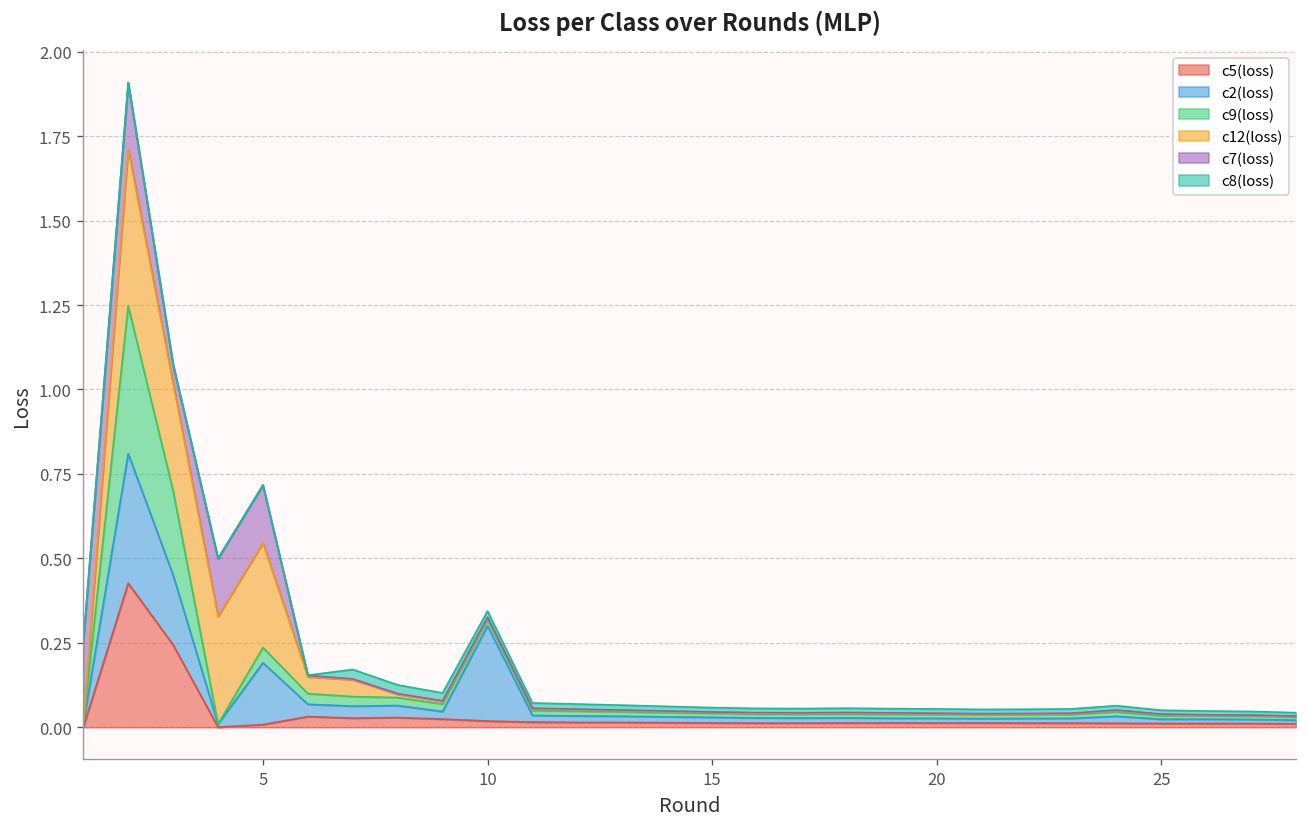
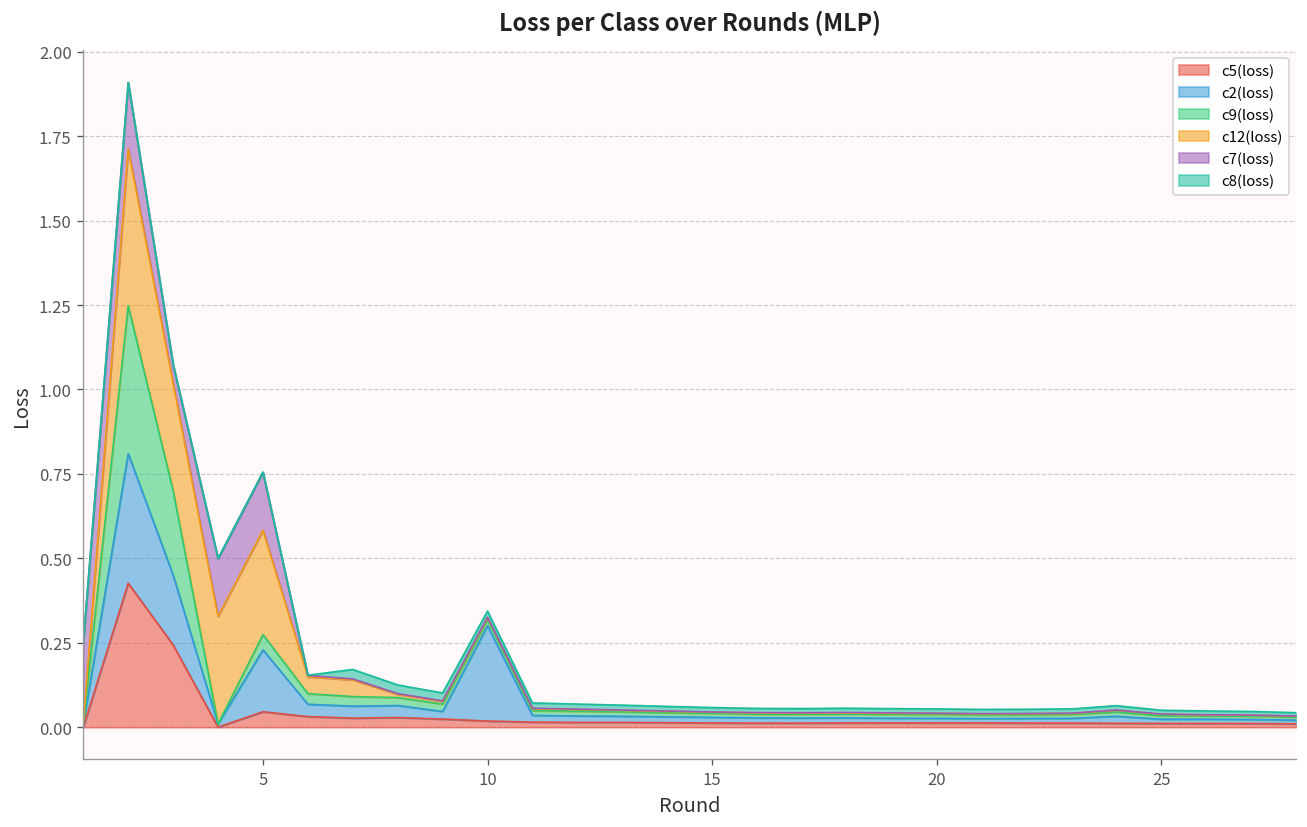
  {
    "c5(loss)": {
-     "5": 0.01,
+     "5": 0.05,
      "10": 0.02,
      "15": 0.01,
      "20": 0.01,
      "25": 0.01
    },
    "c2(loss)": {
      "5": 0.18,
      "10": 0.28,
      "15": 0.02,
      "20": 0.01,
      "25": 0.01
    },
    "c12(loss)": {
      "5": 0.31
    }
  }
